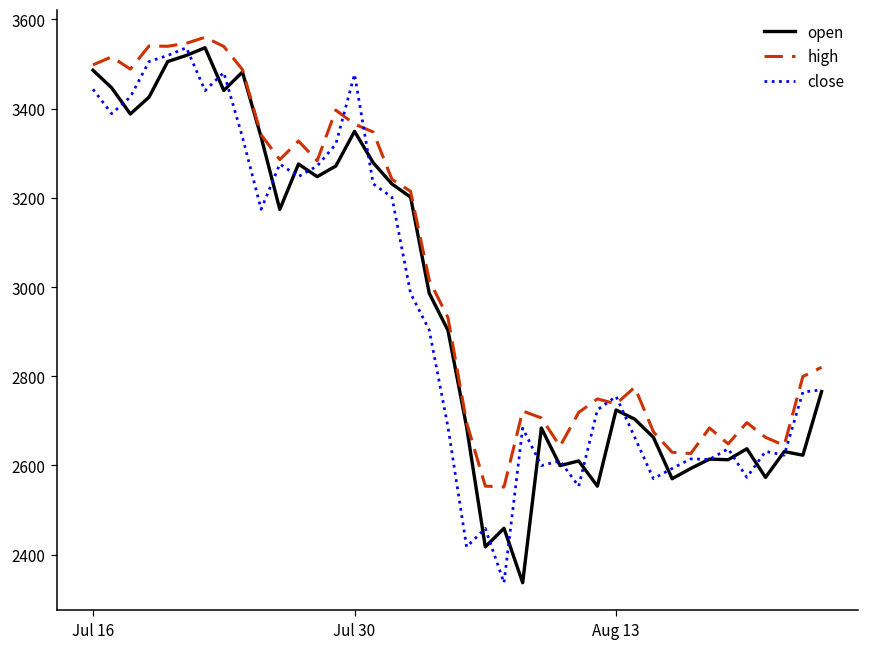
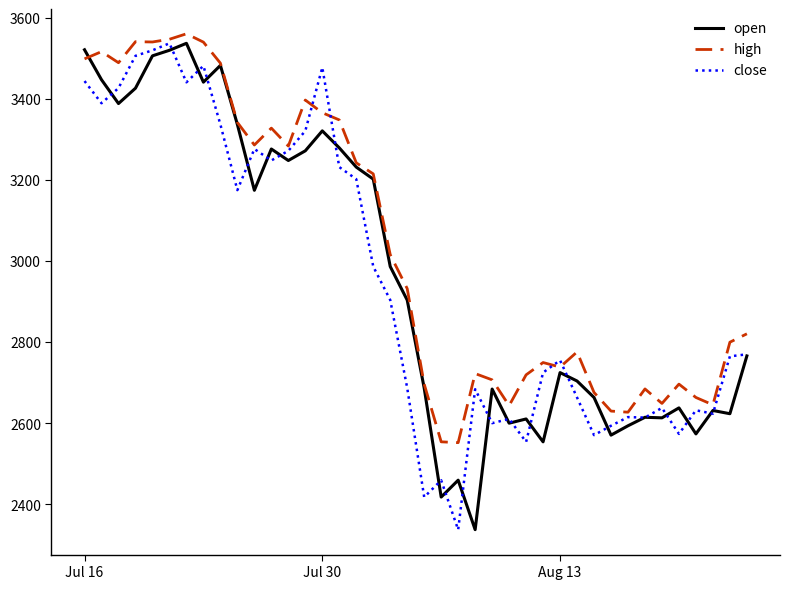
  {
    "open": {
-     "Jul 16": 3490,
-     "Jul 30": 3350,
+     "Jul 16": 3520,
+     "Jul 30": 3320,
      "Aug 13": 2720
    },
    "high": {
      "Jul 16": 3500,
      "Jul 30": 3370,
      "Aug 13": 2740
    },
    "close": {
      "Jul 16": 3440,
      "Jul 30": 3480,
      "Aug 13": 2750
    }
  }
